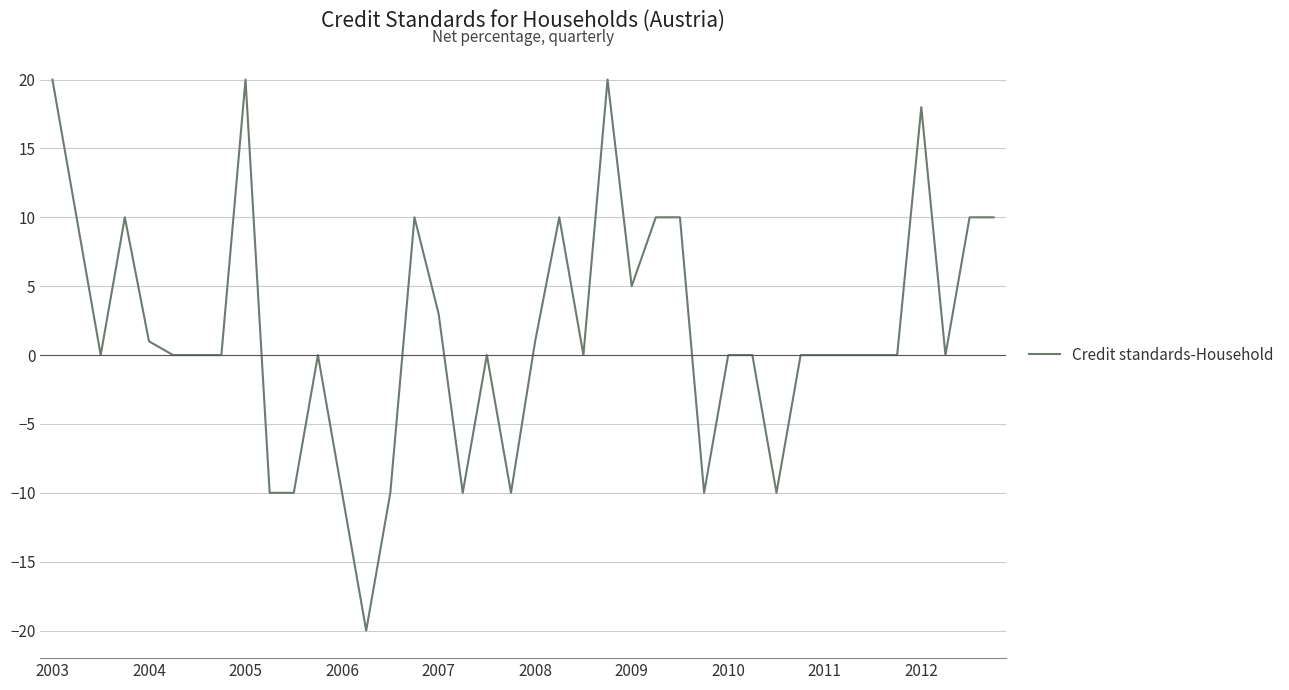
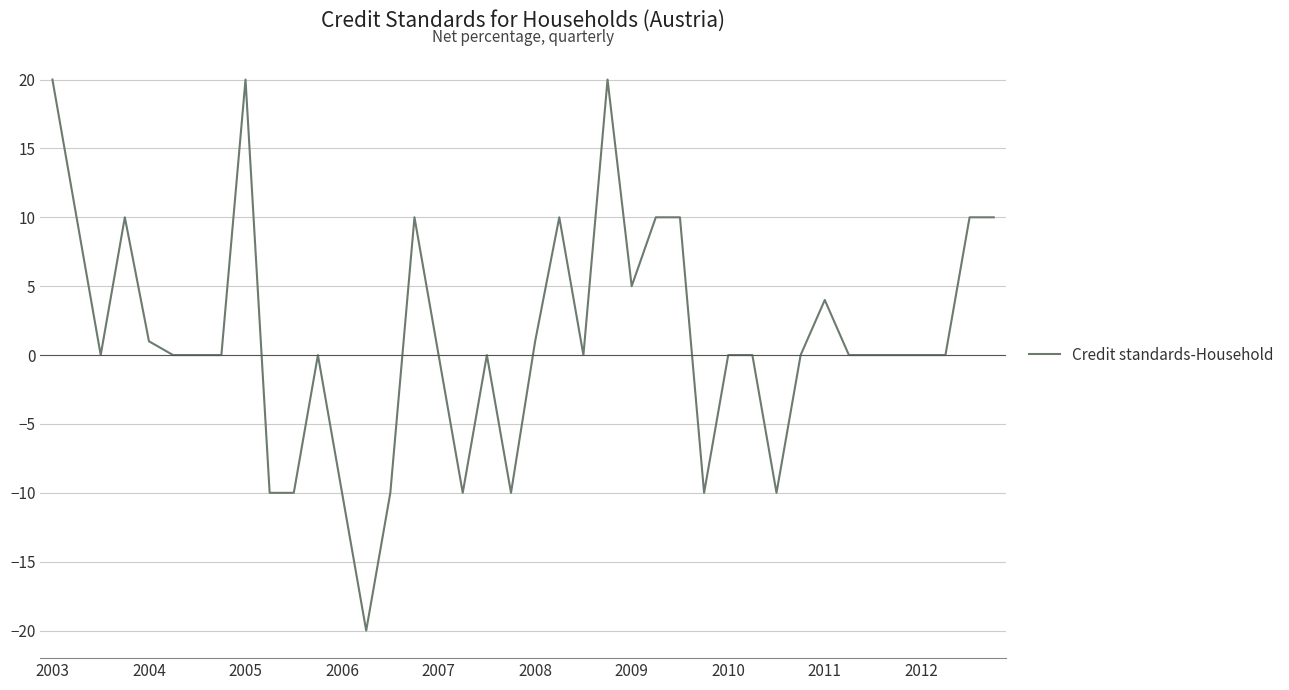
  {
    "2003": 20,
    "2004": 1,
    "2005": 20,
    "2006": -10,
-   "2007": 3,
+   "2007": 0,
    "2008": 1,
    "2009": 5,
    "2010": 0,
-   "2011": 0,
-   "2012": 18
+   "2011": 4,
+   "2012": 0
  }
